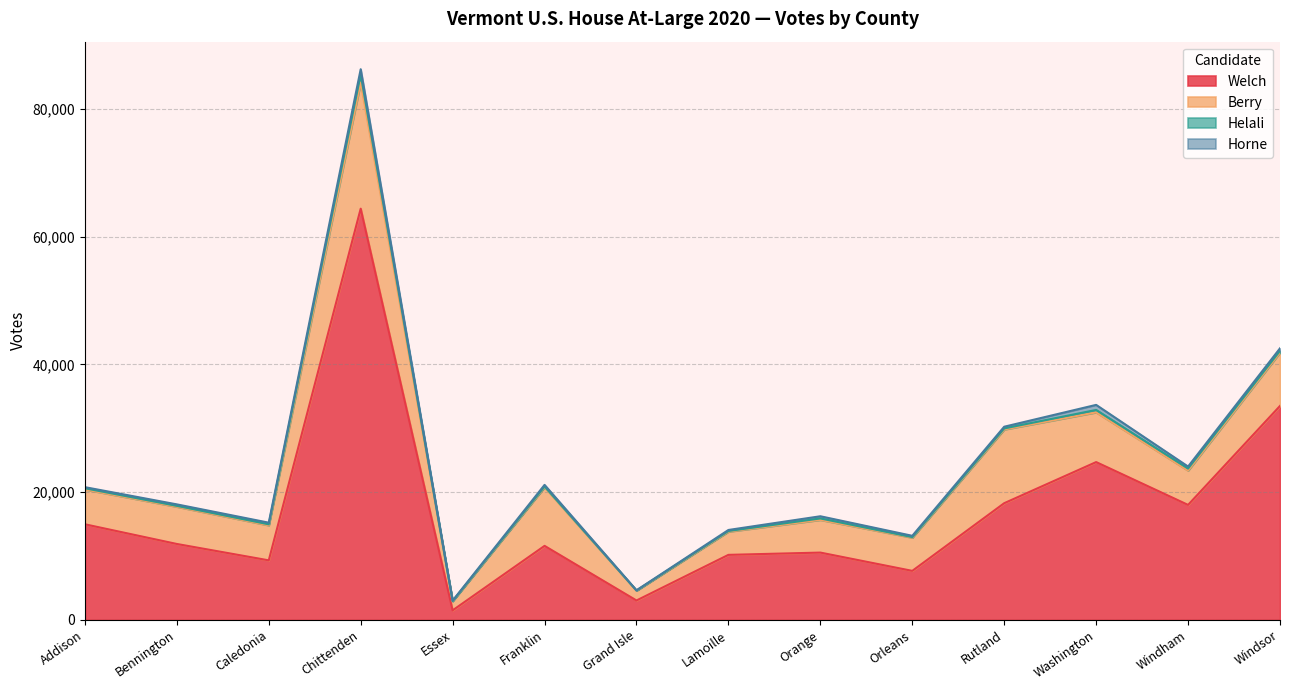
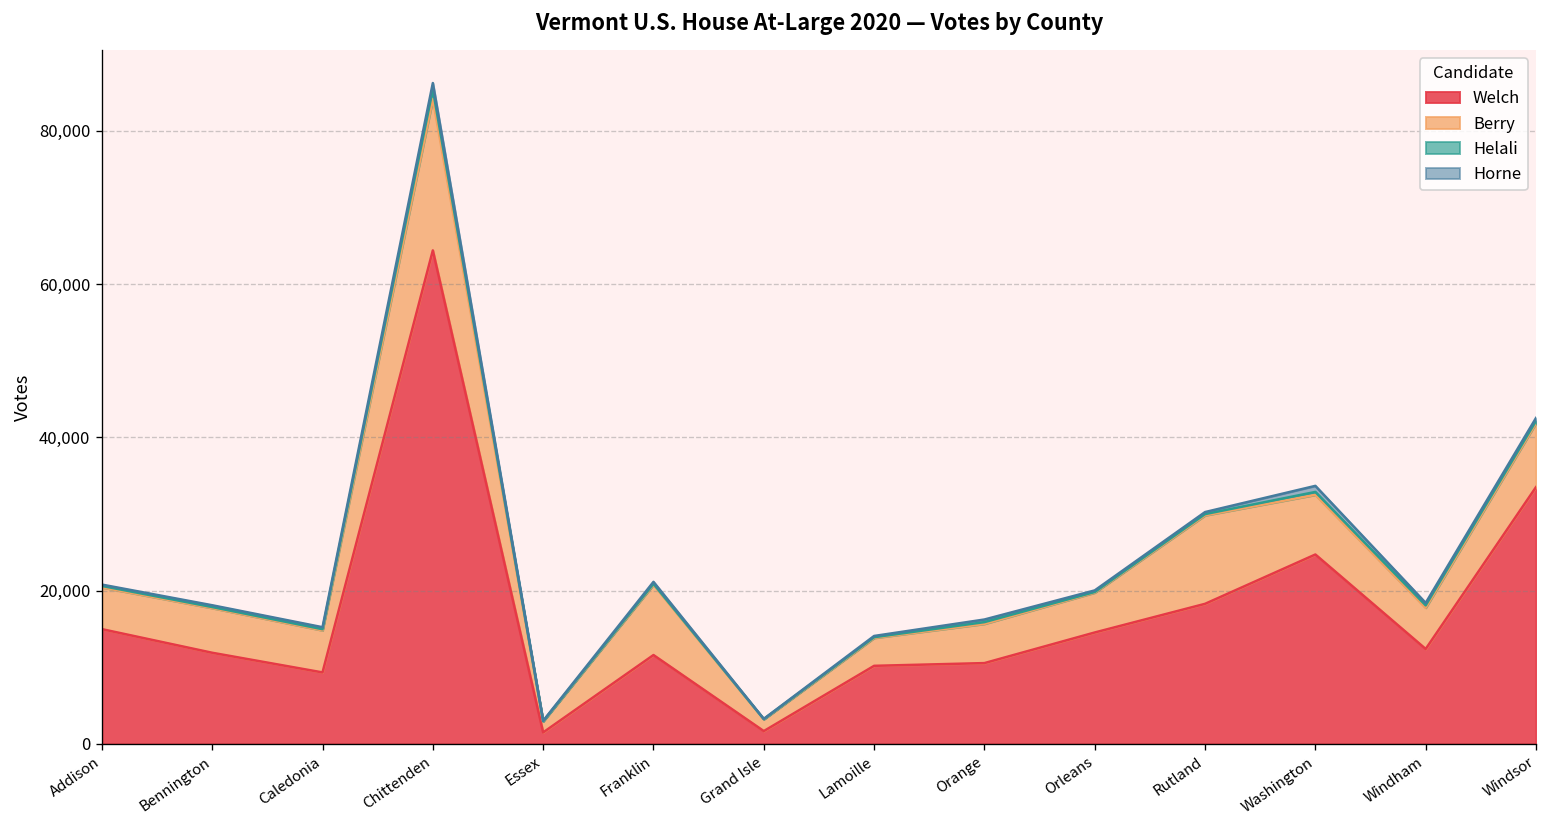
  {
    "Welch": {
      "Addison": "15,000",
      "Bennington": "12,000",
      "Caledonia": "9,000",
      "Chittenden": "64,000",
      "Essex": "1,000",
      "Franklin": "12,000",
-     "Grand Isle": "3,000",
+     "Grand Isle": "2,000",
      "Lamoille": "10,000",
      "Orange": "11,000",
-     "Orleans": "8,000",
+     "Orleans": "15,000",
      "Rutland": "18,000",
      "Washington": "25,000",
-     "Windham": "18,000",
+     "Windham": "12,000",
      "Windsor": "34,000"
    },
    "Berry": {
      "Chittenden": "20,000"
    }
  }
